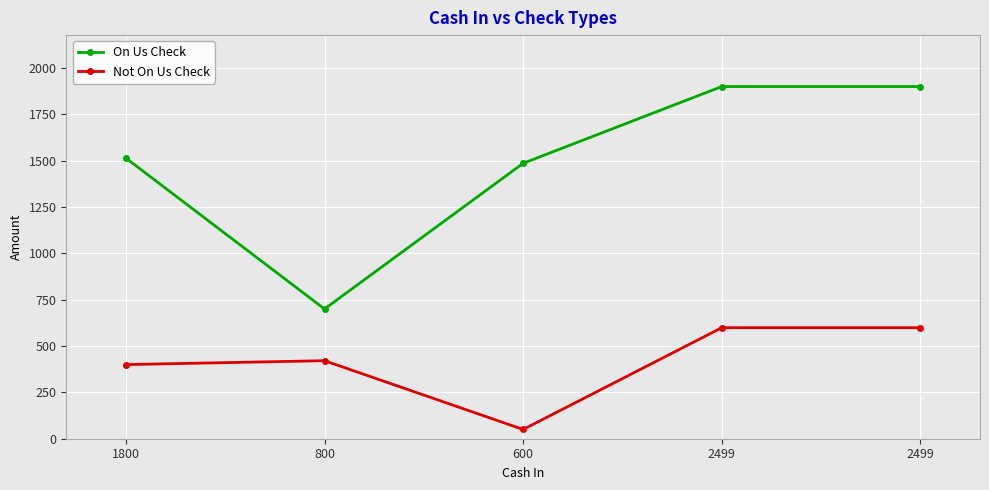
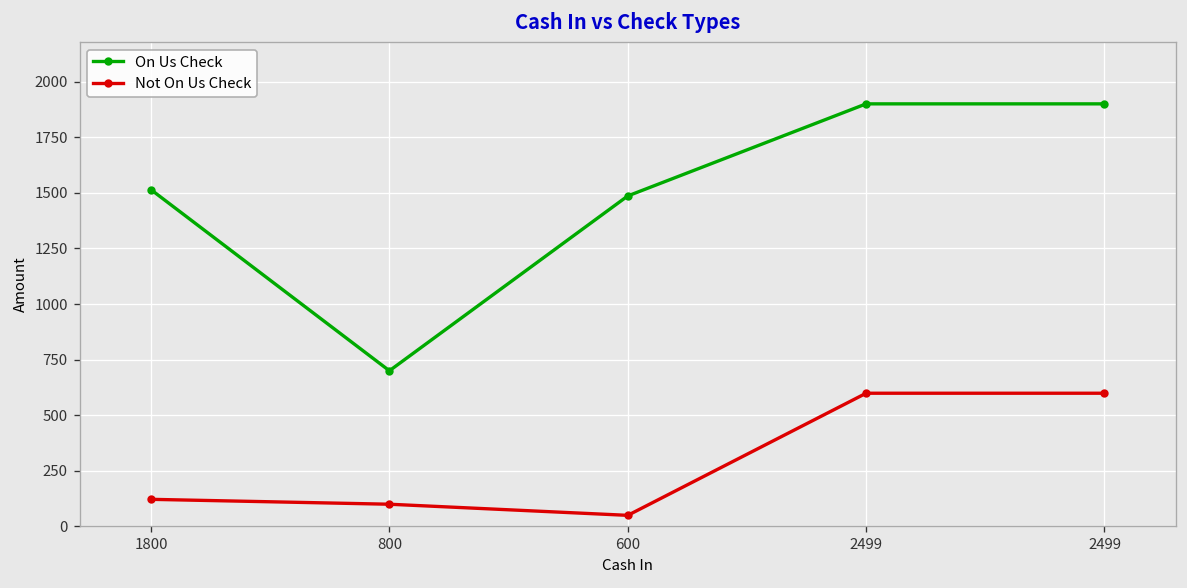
  {
    "On Us Check": {
      "1800": 1510,
      "800": 700,
      "600": 1490
    },
    "Not On Us Check": {
-     "1800": 400,
-     "800": 420,
+     "1800": 120,
+     "800": 100,
      "600": 50
    }
  }
